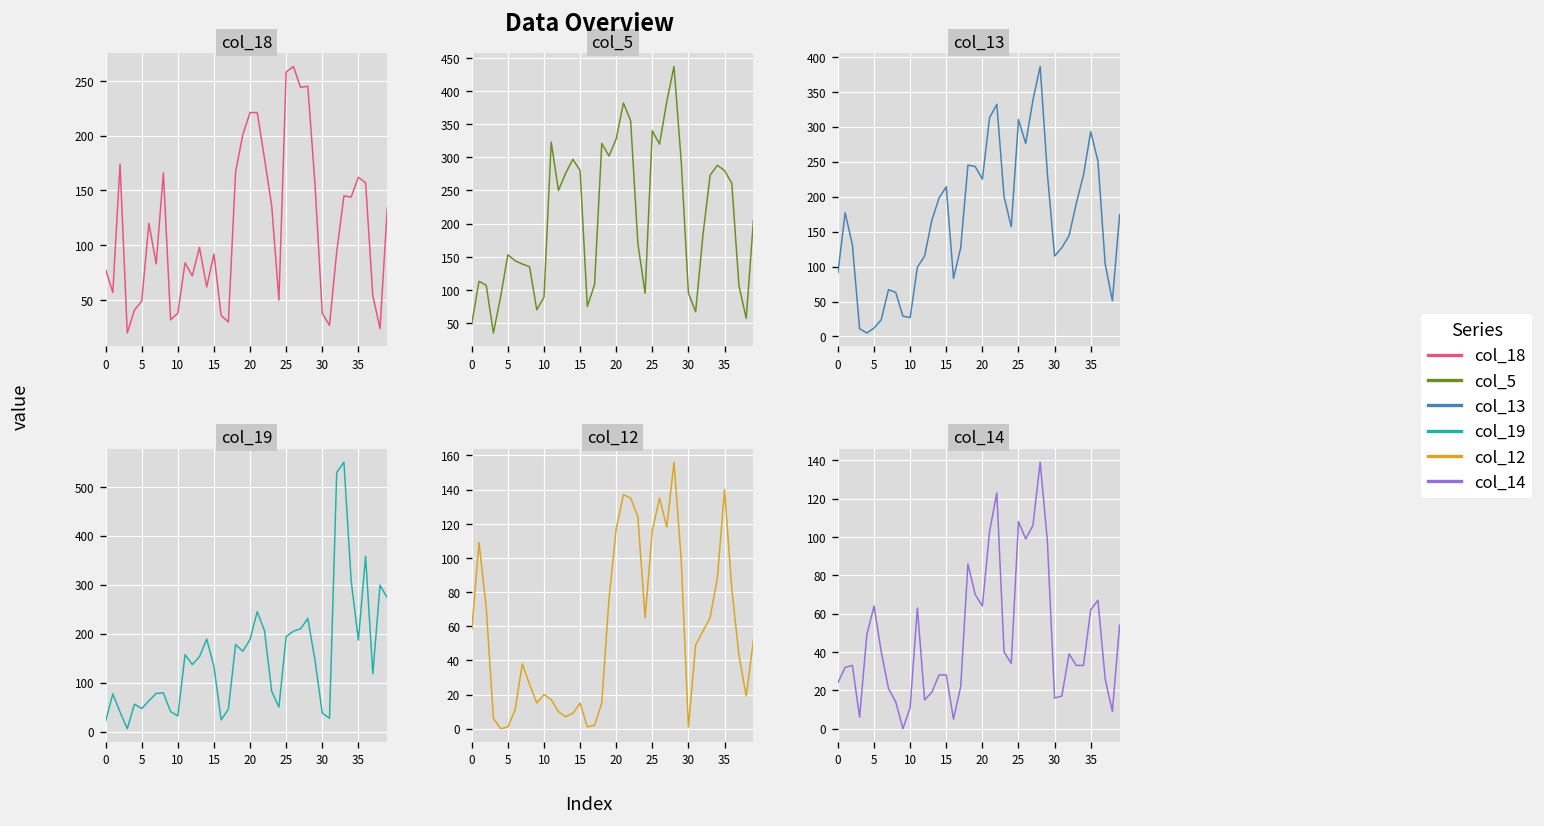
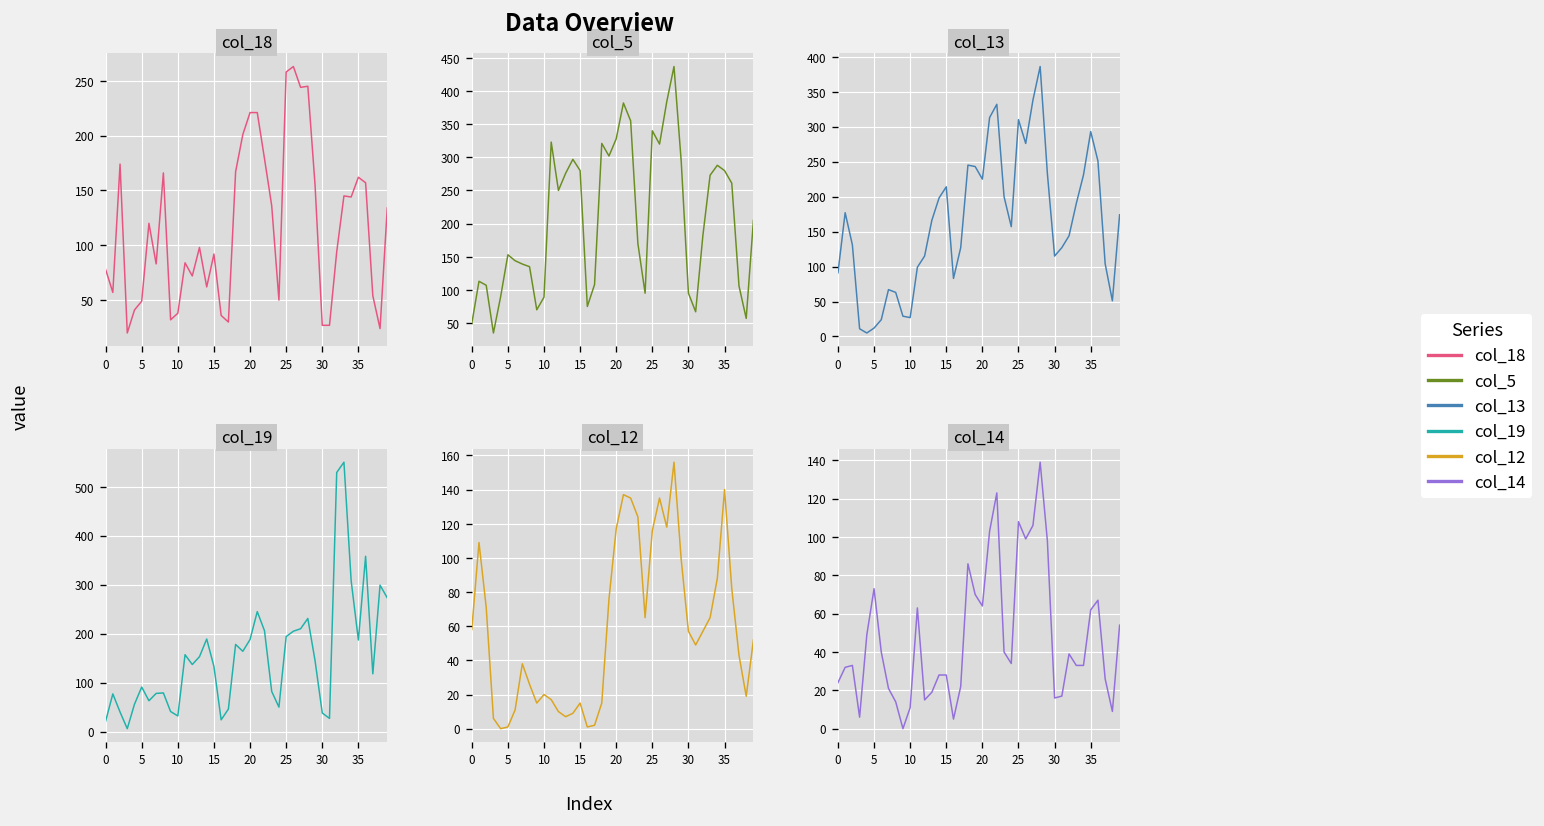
  {
    "col_18": {
      "0": 80,
      "5": 50,
      "10": 40,
      "15": 90,
      "20": 220,
      "25": 260,
-     "30": 40,
+     "30": 30,
      "35": 160
    },
    "col_5": {
      "0": 50,
      "5": 150,
      "10": 90,
      "15": 280,
      "20": 330,
      "25": 340,
      "30": 100,
      "35": 280
    },
    "col_13": {
      "0": 90,
      "5": 10,
      "10": 30,
      "15": 210,
      "20": 230,
      "25": 310,
      "30": 120,
      "35": 290
    },
    "col_19": {
      "0": 20,
-     "5": 50,
+     "5": 90,
      "10": 30,
      "15": 130,
      "20": 190,
      "25": 190,
      "30": 40,
      "35": 190
    },
    "col_12": {
      "0": 58,
      "5": 1,
      "10": 20,
      "15": 15,
      "20": 117,
      "25": 116,
-     "30": 1,
+     "30": 57,
      "35": 140
    },
    "col_14": {
      "0": 24,
-     "5": 64,
+     "5": 73,
      "10": 11,
      "15": 28,
      "20": 64,
      "25": 108,
      "30": 16,
      "35": 62
    }
  }
